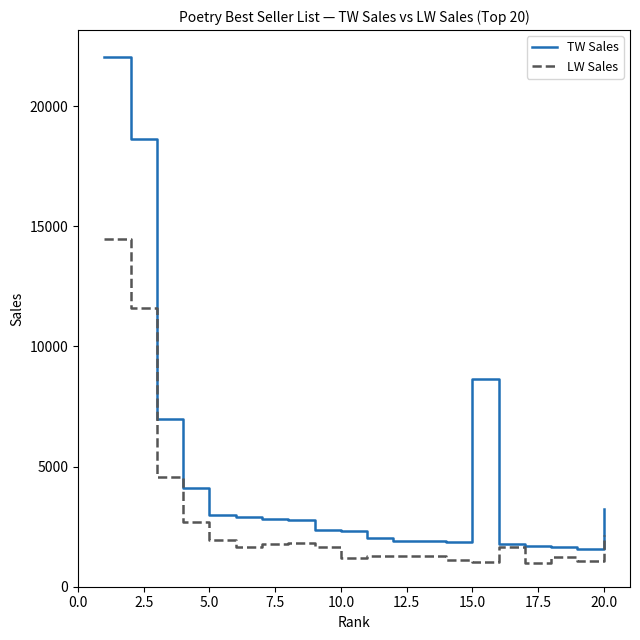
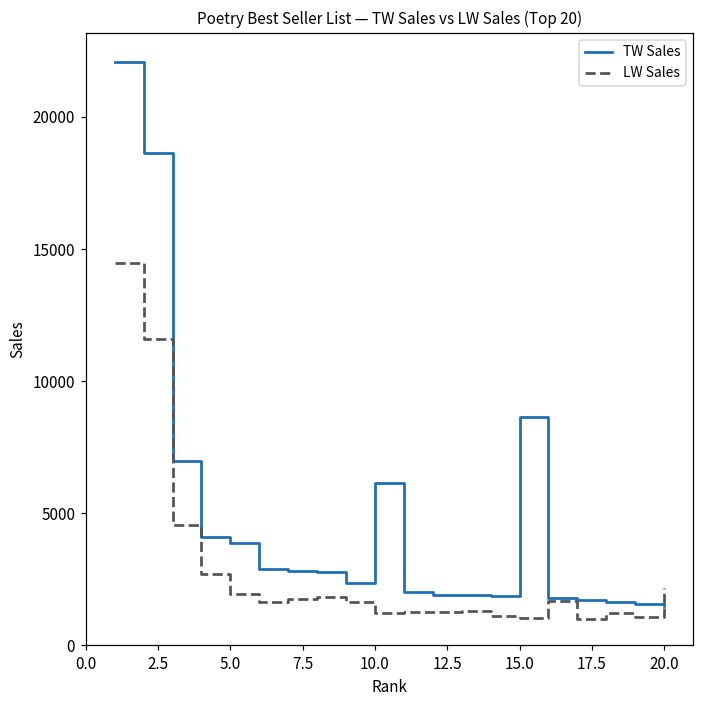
  {
    "TW Sales": {
-     "5.0": 3000,
-     "10.0": 2300,
+     "5.0": 3900,
+     "10.0": 6100,
      "15.0": 8700,
-     "20.0": 3200
+     "20.0": 1500
    },
    "LW Sales": {
      "5.0": 1900,
      "10.0": 1200,
      "15.0": 1000,
      "20.0": 2200
    }
  }
